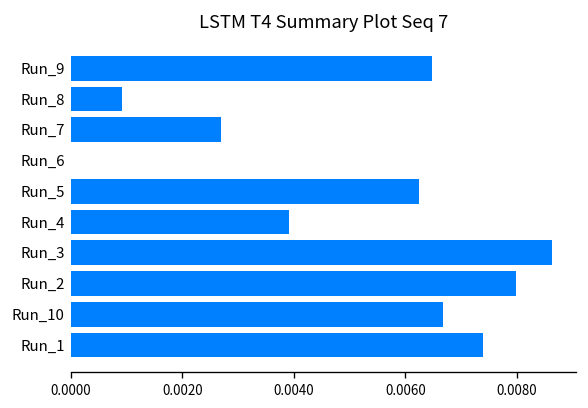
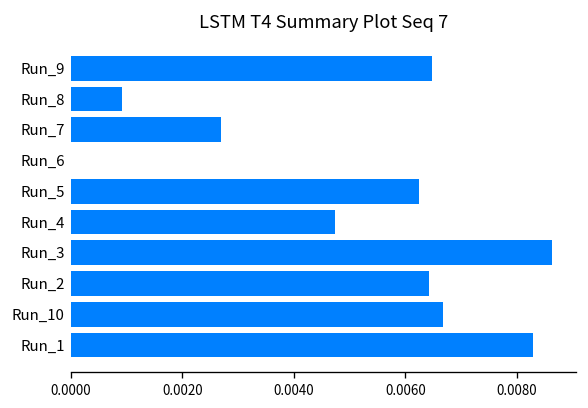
  {
    "Run_9": 0.0065,
    "Run_8": 0.0009,
    "Run_7": 0.0027,
    "Run_6": 0.0000,
    "Run_5": 0.0063,
-   "Run_4": 0.0039,
+   "Run_4": 0.0047,
    "Run_3": 0.0086,
-   "Run_2": 0.0080,
+   "Run_2": 0.0064,
    "Run_10": 0.0067,
-   "Run_1": 0.0074
+   "Run_1": 0.0083
  }
